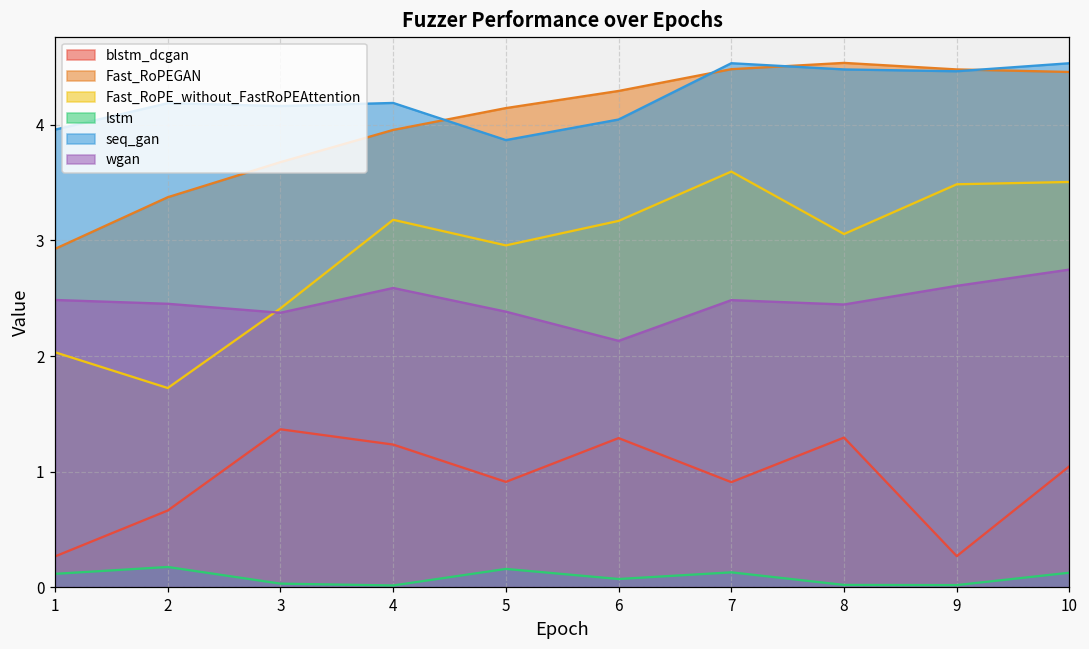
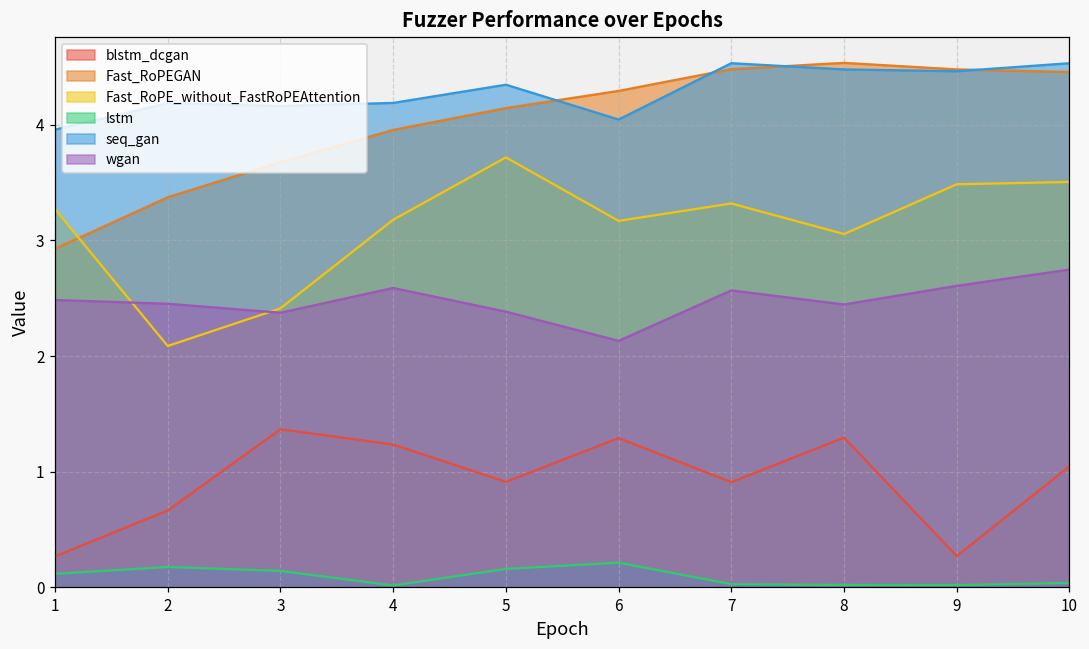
  {
    "Fast_RoPE_without_FastRoPEAttention": {
-     "1": 2.03,
-     "2": 1.72,
+     "1": 3.27,
+     "2": 2.09,
      "3": 2.41,
      "4": 3.18,
-     "5": 2.96,
+     "5": 3.72,
      "6": 3.17,
-     "7": 3.60,
+     "7": 3.32,
      "8": 3.06,
      "9": 3.49,
      "10": 3.51
    },
    "lstm": {
      "1": 0.11,
      "2": 0.17,
-     "3": 0.03,
+     "3": 0.14,
      "4": 0.01,
      "5": 0.16,
-     "6": 0.07,
-     "7": 0.13,
+     "6": 0.21,
+     "7": 0.03,
      "8": 0.02,
      "9": 0.02,
-     "10": 0.12
+     "10": 0.04
    },
    "seq_gan": {
      "1": 3.96,
      "4": 4.19,
-     "5": 3.87,
+     "5": 4.35,
      "6": 4.05,
      "7": 4.53,
      "8": 4.48,
      "10": 4.53
    },
    "wgan": {
      "1": 2.49,
      "2": 2.45,
      "3": 2.37,
      "4": 2.59,
      "5": 2.38,
      "6": 2.13,
-     "7": 2.48,
+     "7": 2.57,
      "8": 2.45,
      "9": 2.61,
      "10": 2.75
    }
  }
